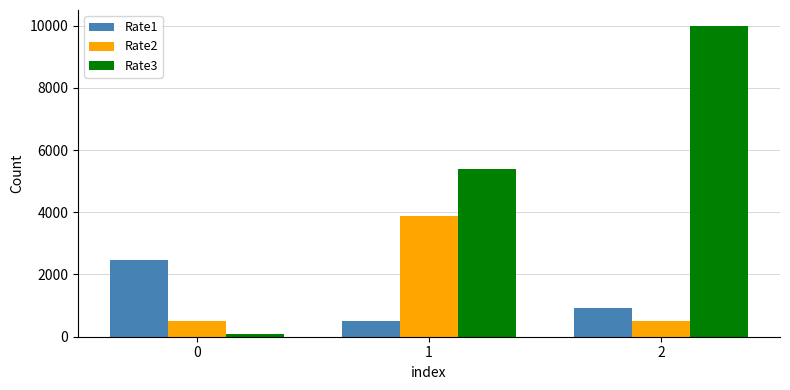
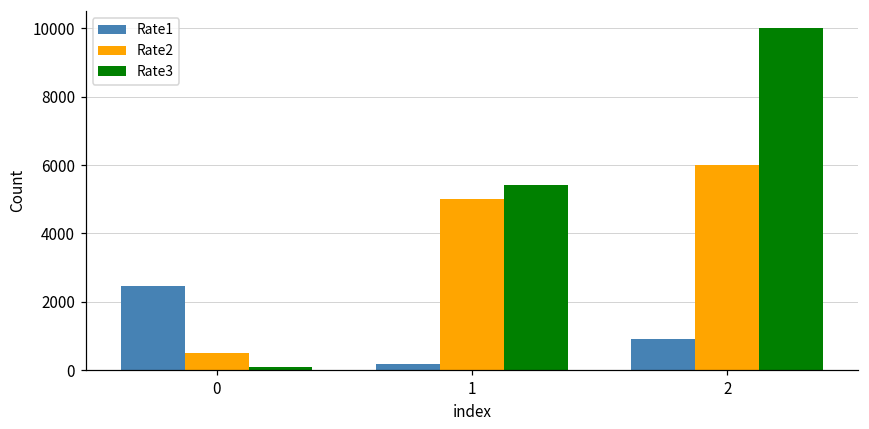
  {
    "Rate1": {
      "0": 2500,
-     "1": 500,
+     "1": 200,
      "2": 900
    },
    "Rate2": {
      "0": 500,
-     "1": 3900,
-     "2": 500
+     "1": 5000,
+     "2": 6000
    },
    "Rate3": {
      "0": 100,
      "1": 5400,
      "2": 10000
    }
  }
